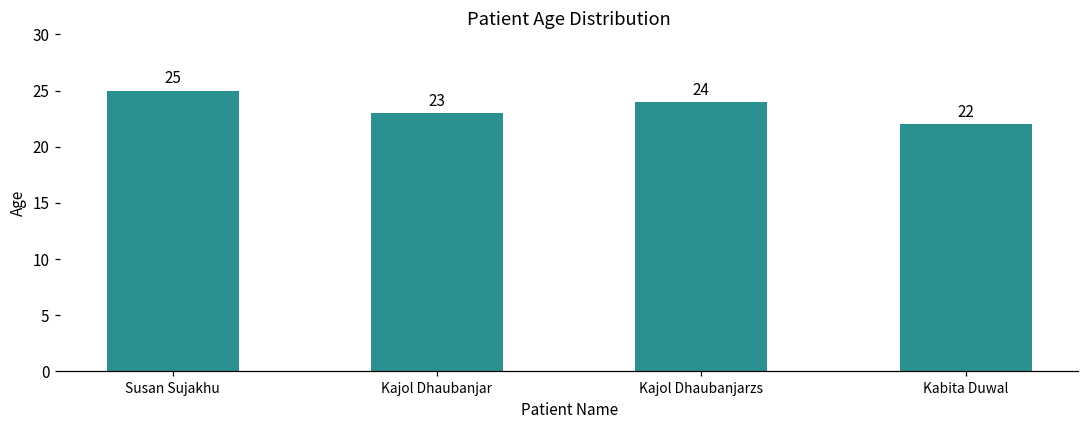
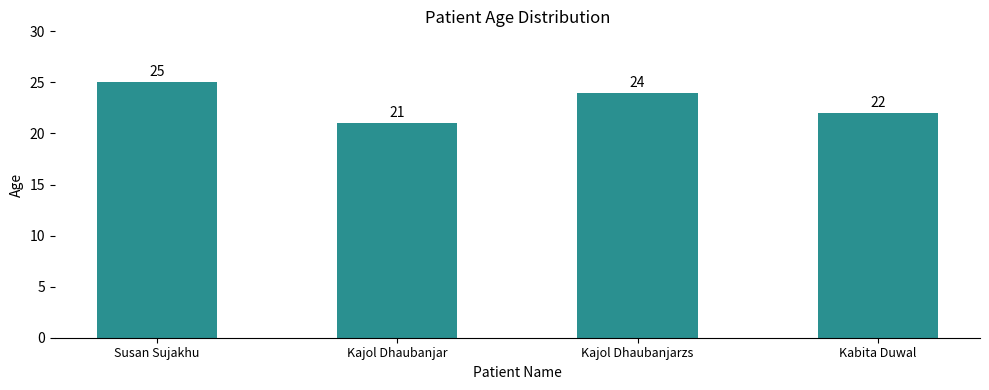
  {
    "Susan Sujakhu": 25,
-   "Kajol Dhaubanjar": 23,
+   "Kajol Dhaubanjar": 21,
    "Kajol Dhaubanjarzs": 24,
    "Kabita Duwal": 22
  }
